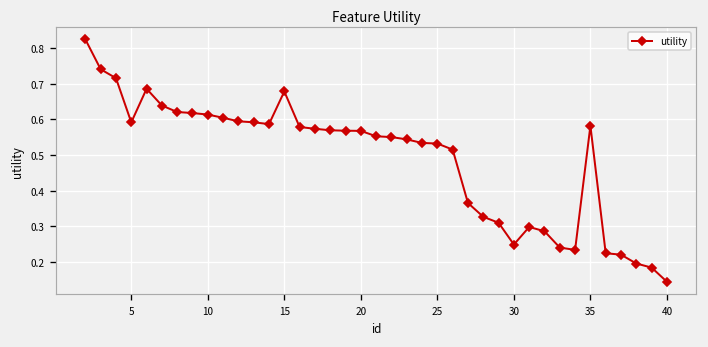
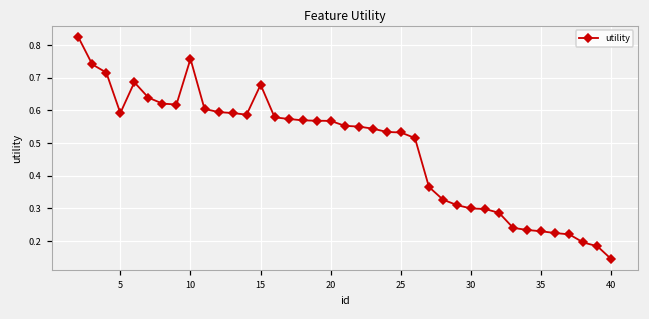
  {
    "5": 0.59,
-   "10": 0.61,
+   "10": 0.76,
    "15": 0.68,
    "20": 0.57,
    "25": 0.53,
-   "30": 0.25,
-   "35": 0.58,
+   "30": 0.30,
+   "35": 0.23,
    "40": 0.14
  }
